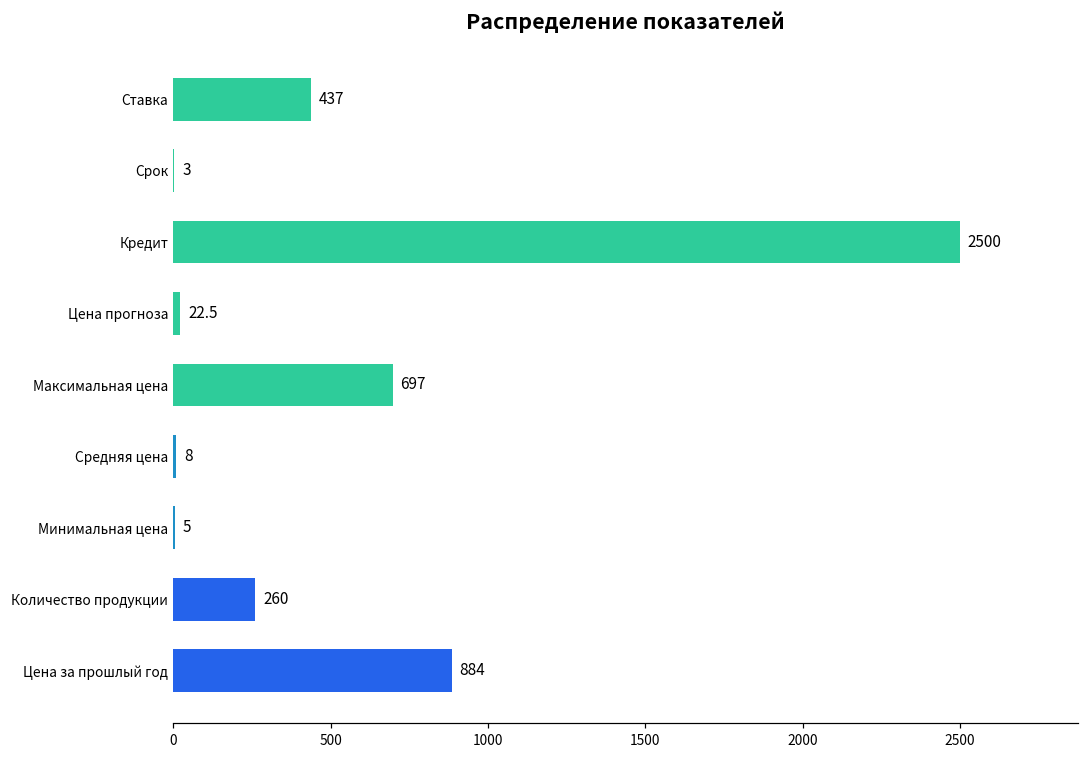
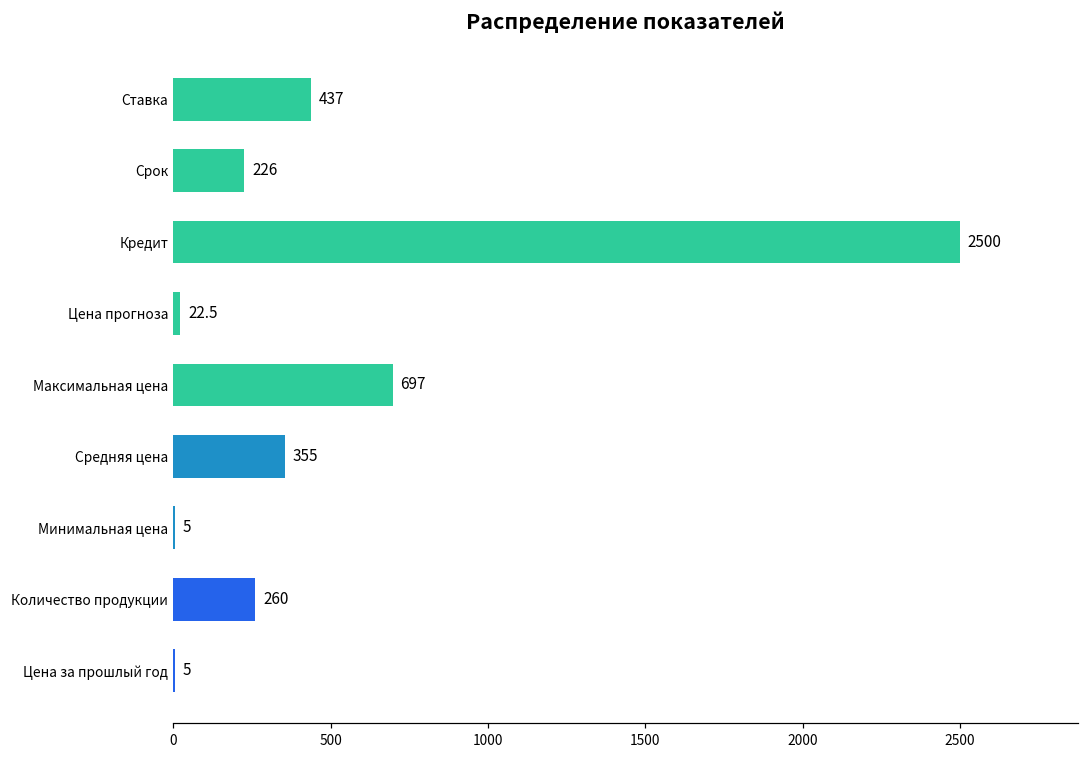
  {
    "Ставка": 437,
-   "Срок": 3,
+   "Срок": 226,
    "Кредит": 2500,
    "Цена прогноза": 22.5,
    "Максимальная цена": 697,
-   "Средняя цена": 8,
+   "Средняя цена": 355,
    "Минимальная цена": 5,
    "Количество продукции": 260,
-   "Цена за прошлый год": 884
+   "Цена за прошлый год": 5
  }
